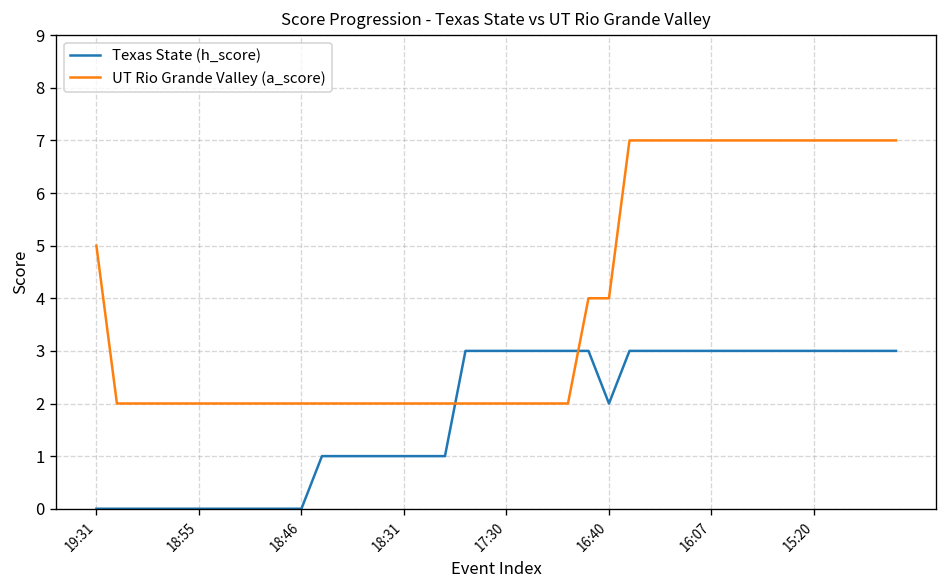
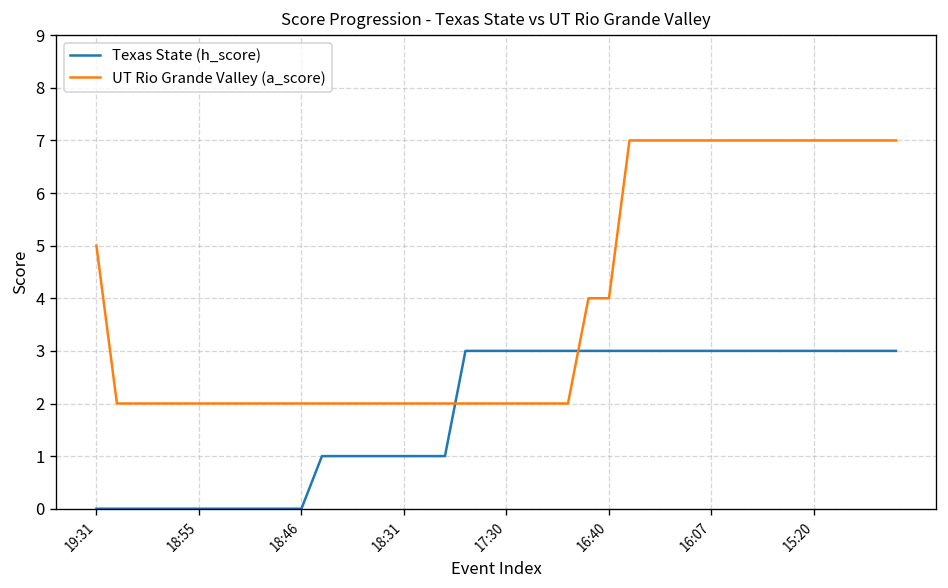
  {
    "Texas State (h_score)": {
      "19:31": 0,
-     "16:40": 2
+     "16:40": 3
    },
    "UT Rio Grande Valley (a_score)": {
      "19:31": 5,
      "16:40": 4
    }
  }
